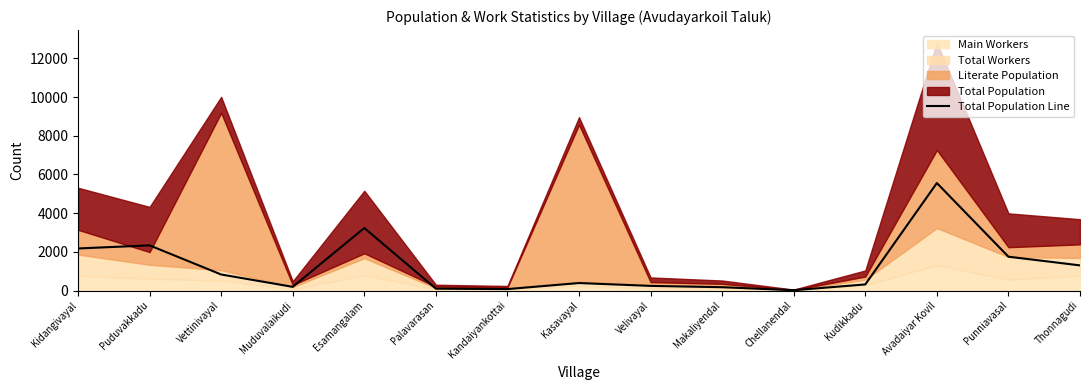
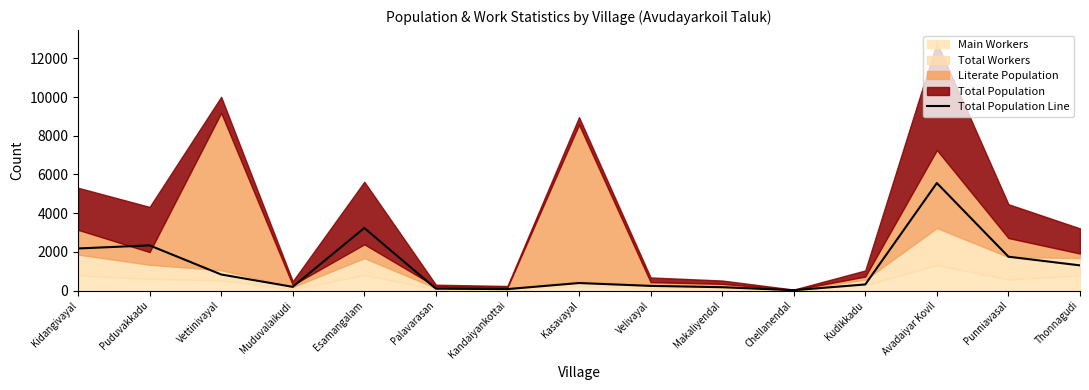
  {
    "Total Population Line": {
      "Kidangivayal": 2200,
      "Puduvakkadu": 2300,
      "Vettinivayal": 800,
      "Esamangalam": 3200,
      "Avadaiyar Kovil": 5600,
      "Thonnagudi": 1300
    },
    "Literate Population": {
      "Kidangivayal": 1300,
      "Puduvakkadu": 700,
      "Vettinivayal": 8100,
-     "Esamangalam": 300,
+     "Esamangalam": 700,
      "Kasavayal": 8100,
      "Velivayal": 200,
      "Kudikkadu": 200,
      "Avadaiyar Kovil": 4000,
-     "Punniavasal": 500,
-     "Thonnagudi": 700
+     "Punniavasal": 1000,
+     "Thonnagudi": 200
    },
    "Total Population": {
      "Kidangivayal": 2200,
      "Puduvakkadu": 2300,
      "Vettinivayal": 800,
      "Muduvalaikudi": 200,
      "Esamangalam": 3200,
      "Kasavayal": 400,
      "Velivayal": 200,
      "Makaliyendal": 200,
      "Kudikkadu": 300,
      "Punniavasal": 1700,
      "Thonnagudi": 1300
    }
  }
